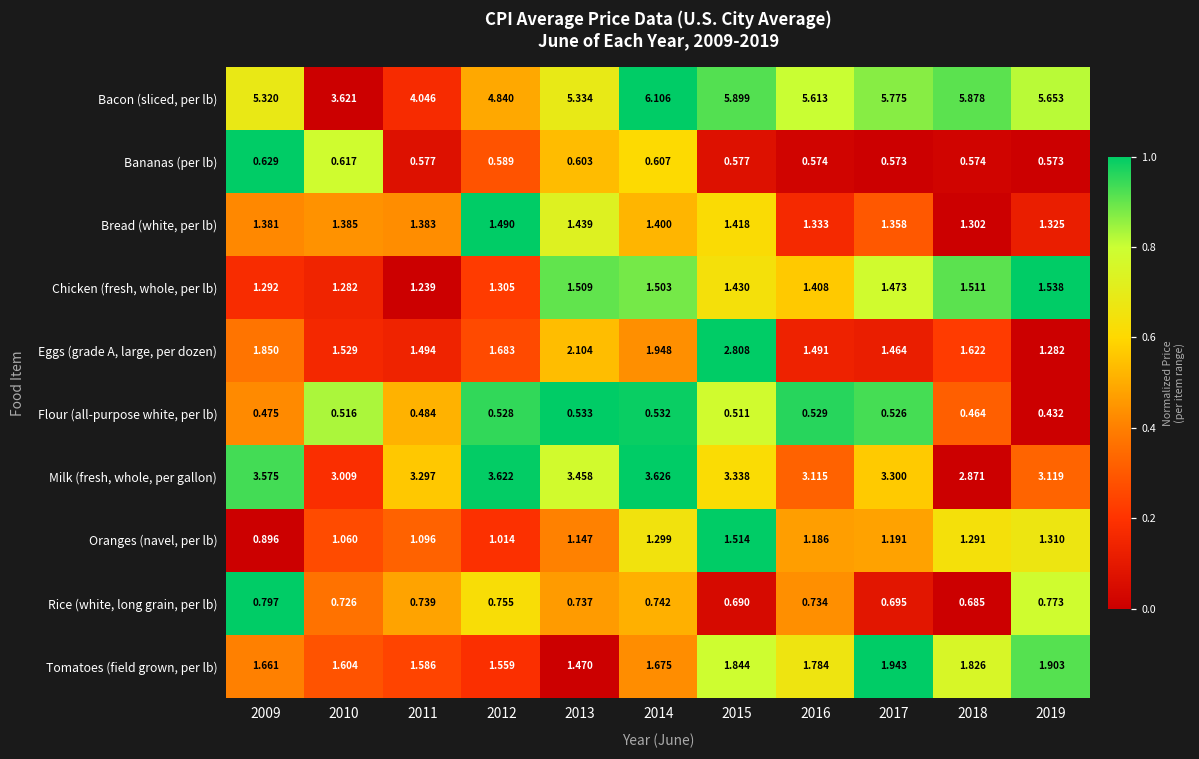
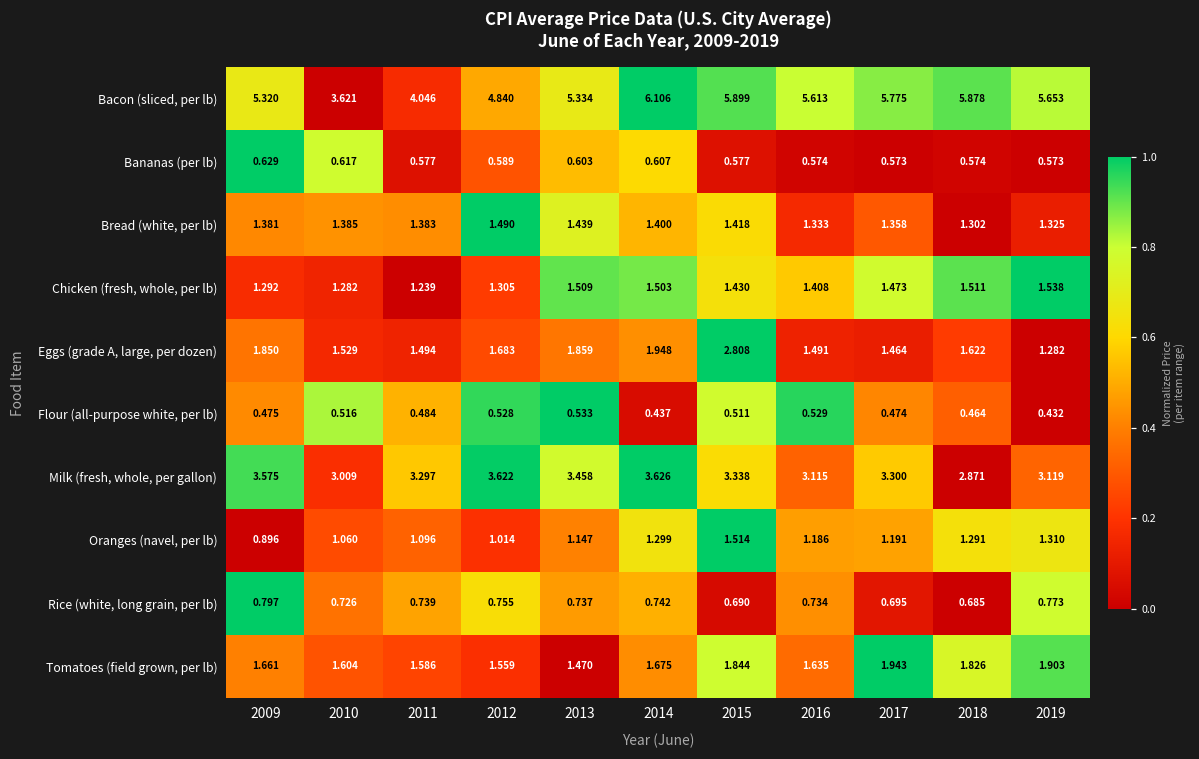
  {
    "Bacon (sliced, per lb)": {
      "2009": 5.320,
      "2010": 3.621,
      "2011": 4.046,
      "2012": 4.840,
      "2013": 5.334,
      "2014": 6.106,
      "2015": 5.899,
      "2016": 5.613,
      "2017": 5.775,
      "2018": 5.878,
      "2019": 5.653
    },
    "Bananas (per lb)": {
      "2009": 0.629,
      "2010": 0.617,
      "2011": 0.577,
      "2012": 0.589,
      "2013": 0.603,
      "2014": 0.607,
      "2015": 0.577,
      "2016": 0.574,
      "2017": 0.573,
      "2018": 0.574,
      "2019": 0.573
    },
    "Bread (white, per lb)": {
      "2009": 1.381,
      "2010": 1.385,
      "2011": 1.383,
      "2012": 1.490,
      "2013": 1.439,
      "2014": 1.400,
      "2015": 1.418,
      "2016": 1.333,
      "2017": 1.358,
      "2018": 1.302,
      "2019": 1.325
    },
    "Chicken (fresh, whole, per lb)": {
      "2009": 1.292,
      "2010": 1.282,
      "2011": 1.239,
      "2012": 1.305,
      "2013": 1.509,
      "2014": 1.503,
      "2015": 1.430,
      "2016": 1.408,
      "2017": 1.473,
      "2018": 1.511,
      "2019": 1.538
    },
    "Eggs (grade A, large, per dozen)": {
      "2009": 1.850,
      "2010": 1.529,
      "2011": 1.494,
      "2012": 1.683,
-     "2013": 2.104,
+     "2013": 1.859,
      "2014": 1.948,
      "2015": 2.808,
      "2016": 1.491,
      "2017": 1.464,
      "2018": 1.622,
      "2019": 1.282
    },
    "Flour (all-purpose white, per lb)": {
      "2009": 0.475,
      "2010": 0.516,
      "2011": 0.484,
      "2012": 0.528,
      "2013": 0.533,
-     "2014": 0.532,
+     "2014": 0.437,
      "2015": 0.511,
      "2016": 0.529,
-     "2017": 0.526,
+     "2017": 0.474,
      "2018": 0.464,
      "2019": 0.432
    },
    "Milk (fresh, whole, per gallon)": {
      "2009": 3.575,
      "2010": 3.009,
      "2011": 3.297,
      "2012": 3.622,
      "2013": 3.458,
      "2014": 3.626,
      "2015": 3.338,
      "2016": 3.115,
      "2017": 3.300,
      "2018": 2.871,
      "2019": 3.119
    },
    "Oranges (navel, per lb)": {
      "2009": 0.896,
      "2010": 1.060,
      "2011": 1.096,
      "2012": 1.014,
      "2013": 1.147,
      "2014": 1.299,
      "2015": 1.514,
      "2016": 1.186,
      "2017": 1.191,
      "2018": 1.291,
      "2019": 1.310
    },
    "Rice (white, long grain, per lb)": {
      "2009": 0.797,
      "2010": 0.726,
      "2011": 0.739,
      "2012": 0.755,
      "2013": 0.737,
      "2014": 0.742,
      "2015": 0.690,
      "2016": 0.734,
      "2017": 0.695,
      "2018": 0.685,
      "2019": 0.773
    },
    "Tomatoes (field grown, per lb)": {
      "2009": 1.661,
      "2010": 1.604,
      "2011": 1.586,
      "2012": 1.559,
      "2013": 1.470,
      "2014": 1.675,
      "2015": 1.844,
-     "2016": 1.784,
+     "2016": 1.635,
      "2017": 1.943,
      "2018": 1.826,
      "2019": 1.903
    }
  }
